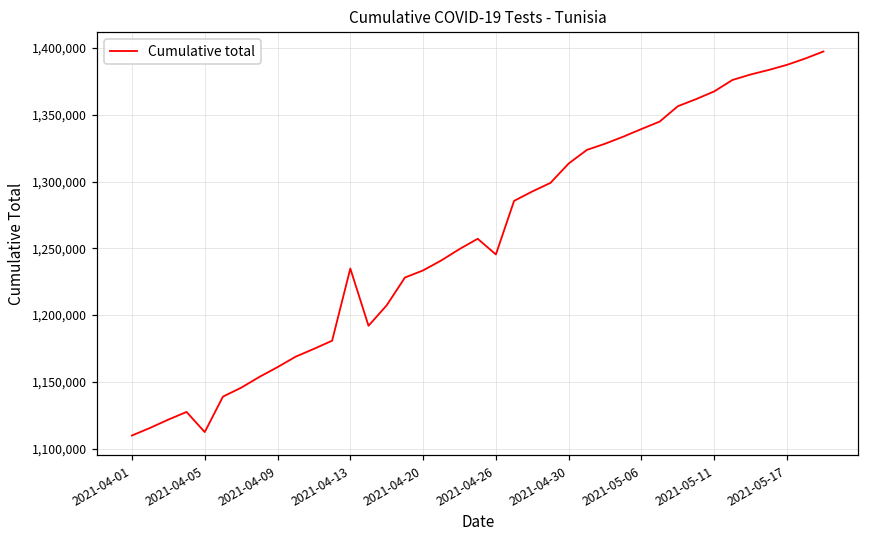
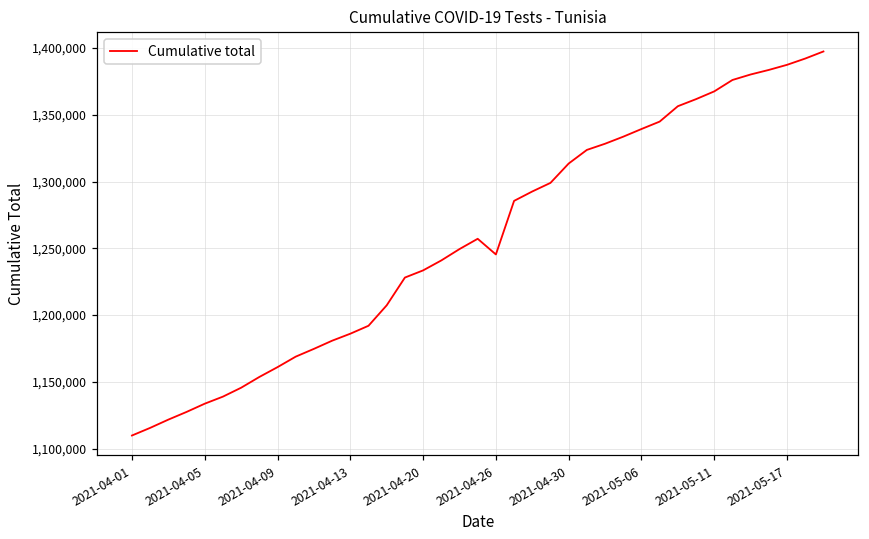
  {
    "2021-04-01": "1,110,000",
-   "2021-04-05": "1,112,000",
+   "2021-04-05": "1,134,000",
    "2021-04-09": "1,161,000",
-   "2021-04-13": "1,235,000",
+   "2021-04-13": "1,186,000",
    "2021-04-20": "1,233,000",
    "2021-04-26": "1,245,000",
    "2021-04-30": "1,313,000",
    "2021-05-06": "1,339,000",
    "2021-05-11": "1,367,000",
    "2021-05-17": "1,387,000"
  }
